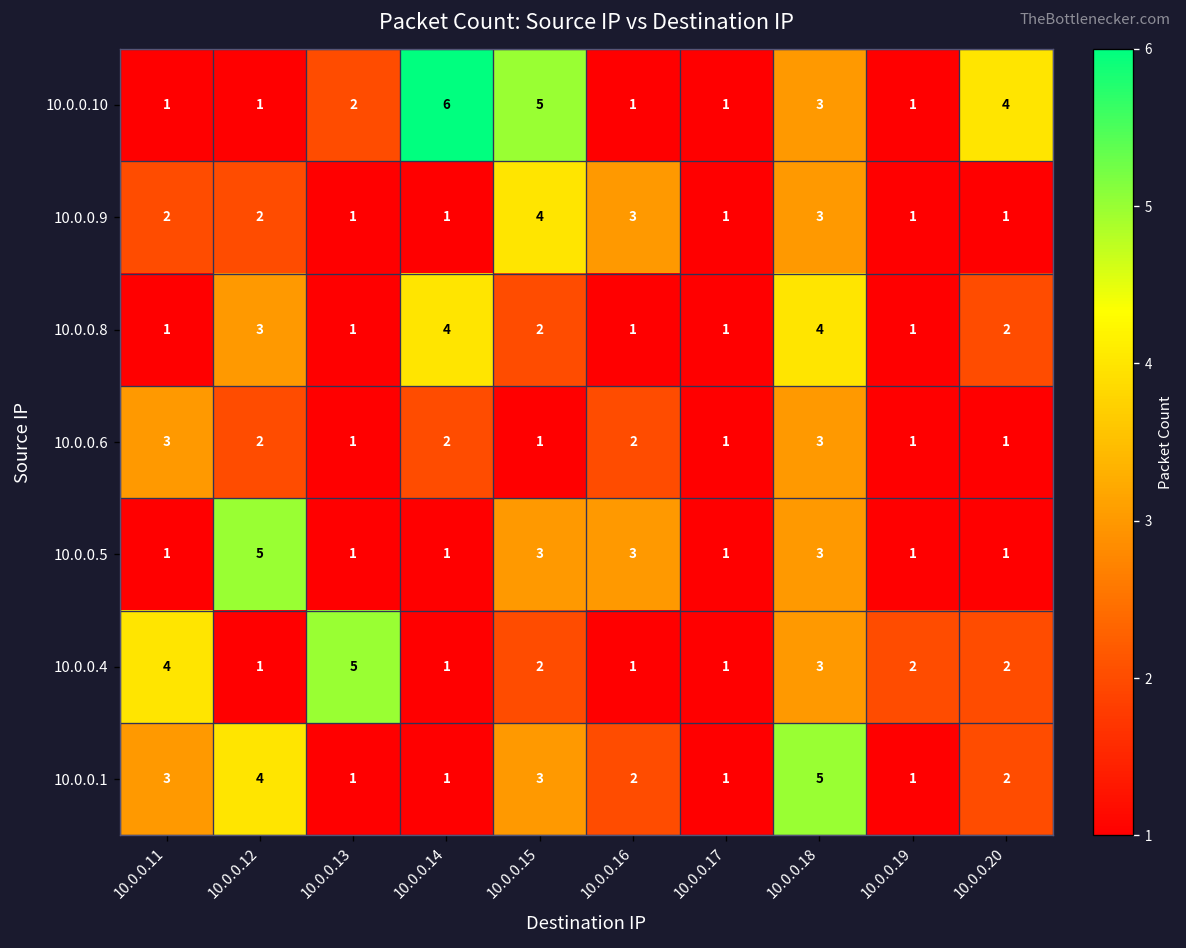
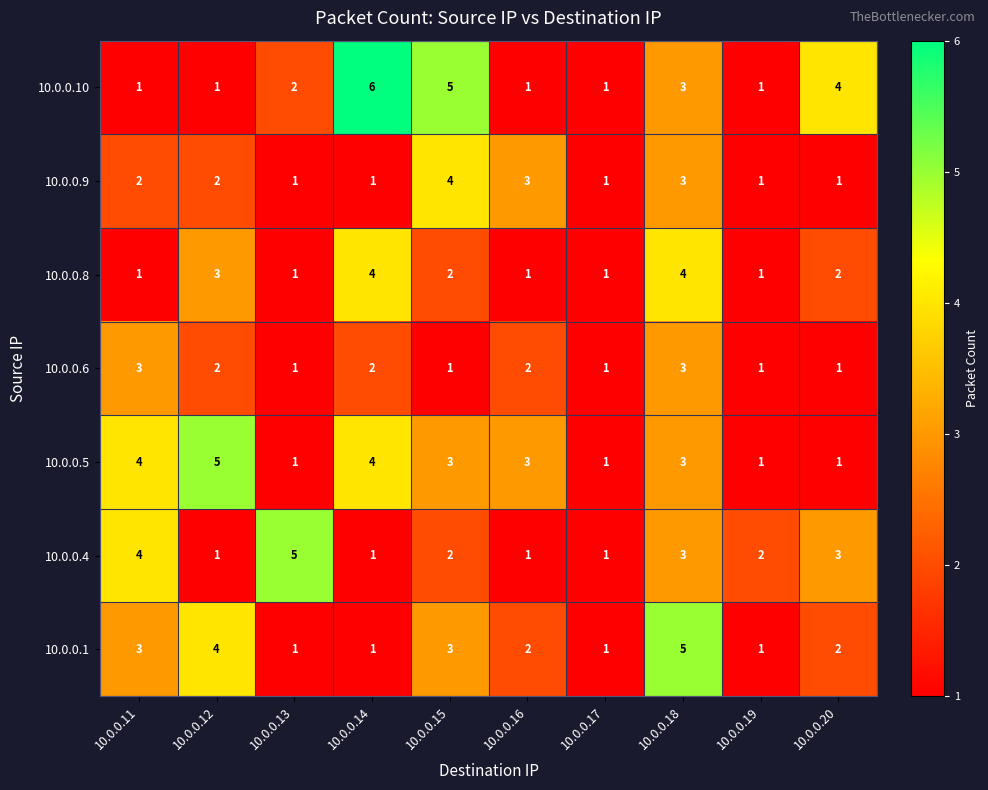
  {
    "10.0.0.10": {
      "10.0.0.11": 1,
      "10.0.0.12": 1,
      "10.0.0.13": 2,
      "10.0.0.14": 6,
      "10.0.0.15": 5,
      "10.0.0.16": 1,
      "10.0.0.17": 1,
      "10.0.0.18": 3,
      "10.0.0.19": 1,
      "10.0.0.20": 4
    },
    "10.0.0.9": {
      "10.0.0.11": 2,
      "10.0.0.12": 2,
      "10.0.0.13": 1,
      "10.0.0.14": 1,
      "10.0.0.15": 4,
      "10.0.0.16": 3,
      "10.0.0.17": 1,
      "10.0.0.18": 3,
      "10.0.0.19": 1,
      "10.0.0.20": 1
    },
    "10.0.0.8": {
      "10.0.0.11": 1,
      "10.0.0.12": 3,
      "10.0.0.13": 1,
      "10.0.0.14": 4,
      "10.0.0.15": 2,
      "10.0.0.16": 1,
      "10.0.0.17": 1,
      "10.0.0.18": 4,
      "10.0.0.19": 1,
      "10.0.0.20": 2
    },
    "10.0.0.6": {
      "10.0.0.11": 3,
      "10.0.0.12": 2,
      "10.0.0.13": 1,
      "10.0.0.14": 2,
      "10.0.0.15": 1,
      "10.0.0.16": 2,
      "10.0.0.17": 1,
      "10.0.0.18": 3,
      "10.0.0.19": 1,
      "10.0.0.20": 1
    },
    "10.0.0.5": {
-     "10.0.0.11": 1,
+     "10.0.0.11": 4,
      "10.0.0.12": 5,
      "10.0.0.13": 1,
-     "10.0.0.14": 1,
+     "10.0.0.14": 4,
      "10.0.0.15": 3,
      "10.0.0.16": 3,
      "10.0.0.17": 1,
      "10.0.0.18": 3,
      "10.0.0.19": 1,
      "10.0.0.20": 1
    },
    "10.0.0.4": {
      "10.0.0.11": 4,
      "10.0.0.12": 1,
      "10.0.0.13": 5,
      "10.0.0.14": 1,
      "10.0.0.15": 2,
      "10.0.0.16": 1,
      "10.0.0.17": 1,
      "10.0.0.18": 3,
      "10.0.0.19": 2,
-     "10.0.0.20": 2
+     "10.0.0.20": 3
    },
    "10.0.0.1": {
      "10.0.0.11": 3,
      "10.0.0.12": 4,
      "10.0.0.13": 1,
      "10.0.0.14": 1,
      "10.0.0.15": 3,
      "10.0.0.16": 2,
      "10.0.0.17": 1,
      "10.0.0.18": 5,
      "10.0.0.19": 1,
      "10.0.0.20": 2
    }
  }
